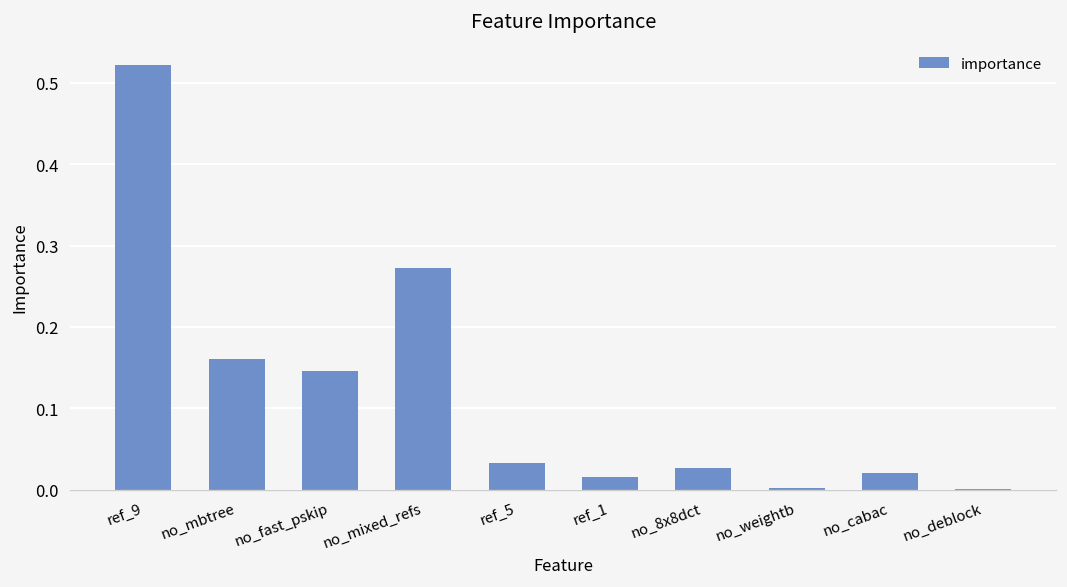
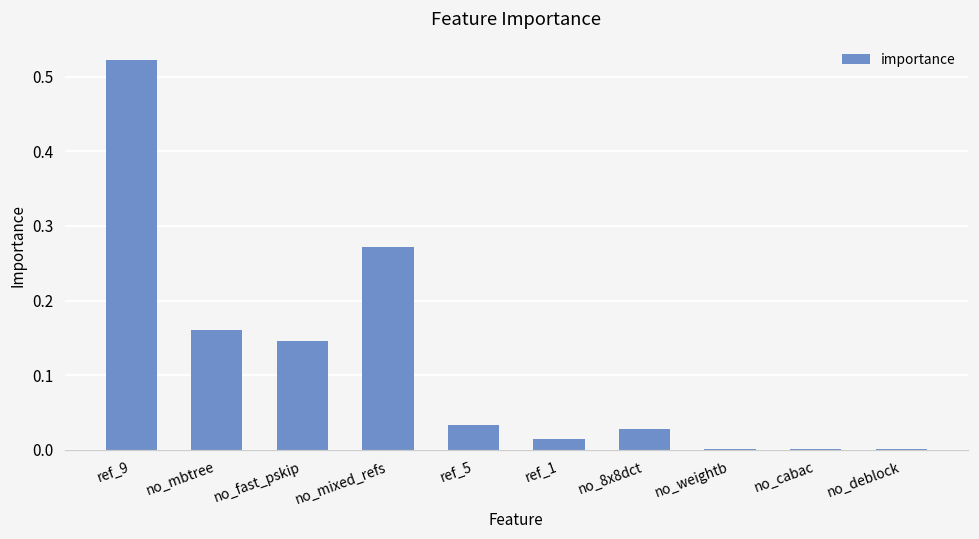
  {
    "ref_9": 0.52,
    "no_mbtree": 0.16,
    "no_fast_pskip": 0.15,
    "no_mixed_refs": 0.27,
    "ref_5": 0.03,
    "ref_1": 0.01,
    "no_8x8dct": 0.03,
-   "no_cabac": 0.02
+   "no_cabac": 0.00
  }
